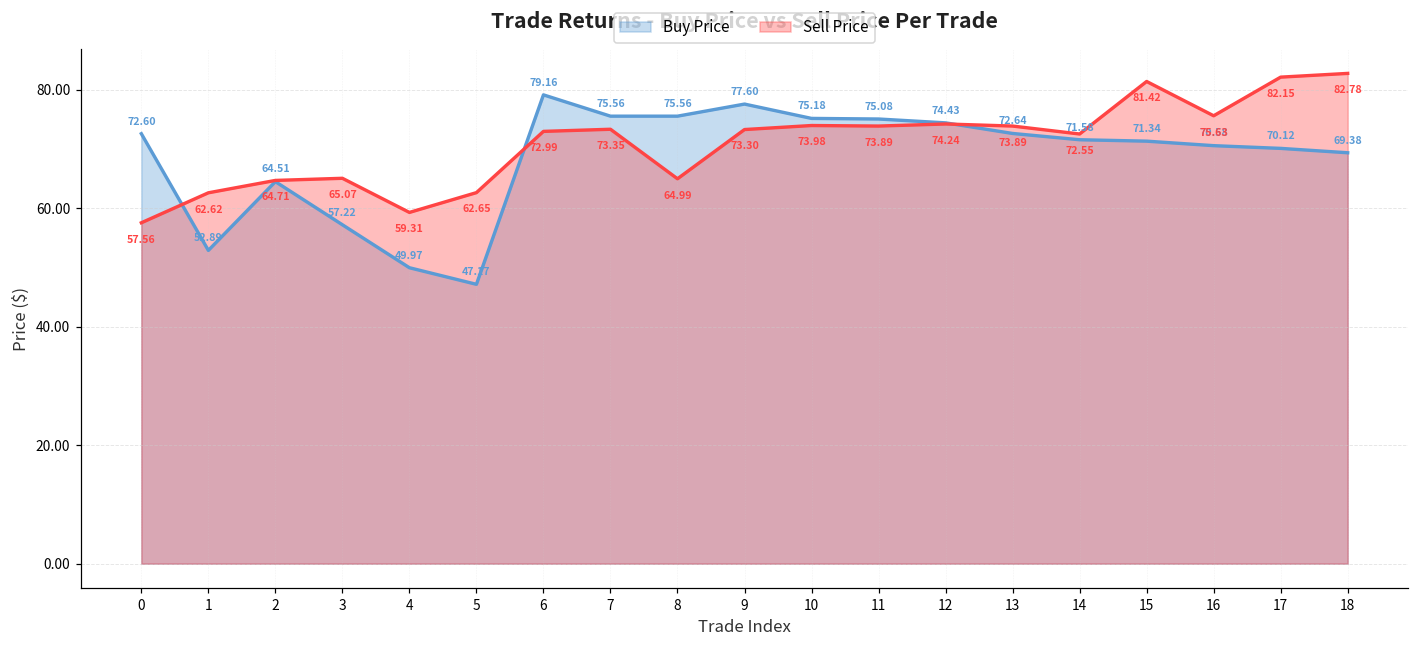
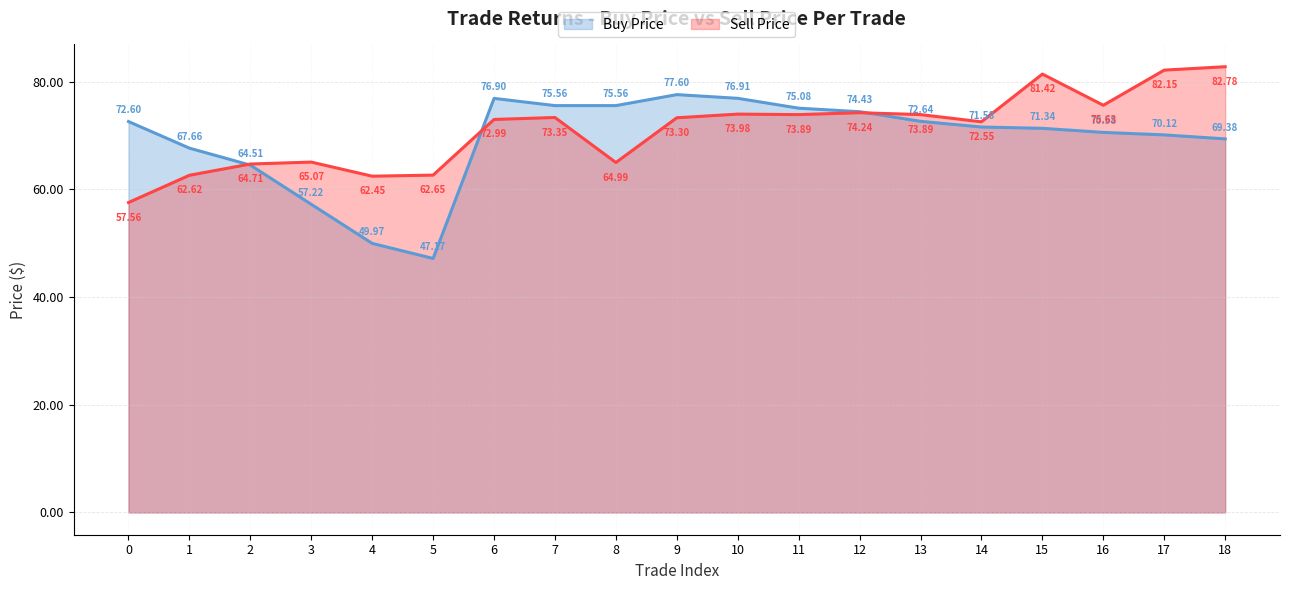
  {
    "Buy Price": {
      "0": 72.60,
-     "1": 52.89,
+     "1": 67.66,
      "3": 57.22,
      "4": 49.97,
      "5": 47.17,
-     "6": 79.16,
+     "6": 76.90,
      "7": 75.56,
      "8": 75.56,
      "9": 77.60,
-     "10": 75.18,
+     "10": 76.91,
      "11": 75.08,
      "15": 71.34,
      "17": 70.12,
      "18": 69.38
    },
    "Sell Price": {
      "0": 57.56,
      "1": 62.62,
      "3": 65.07,
-     "4": 59.31,
+     "4": 62.45,
      "5": 62.65,
      "6": 72.99,
      "7": 73.35,
      "8": 64.99,
      "9": 73.30,
      "10": 73.98,
      "11": 73.89,
      "13": 73.89,
      "14": 72.55,
      "15": 81.42,
      "17": 82.15,
      "18": 82.78
    }
  }
